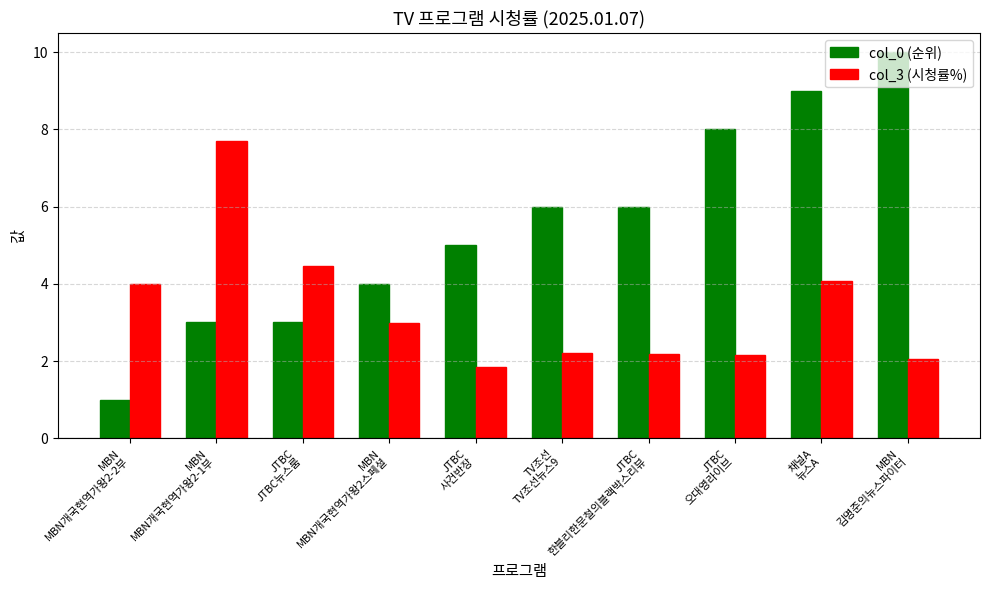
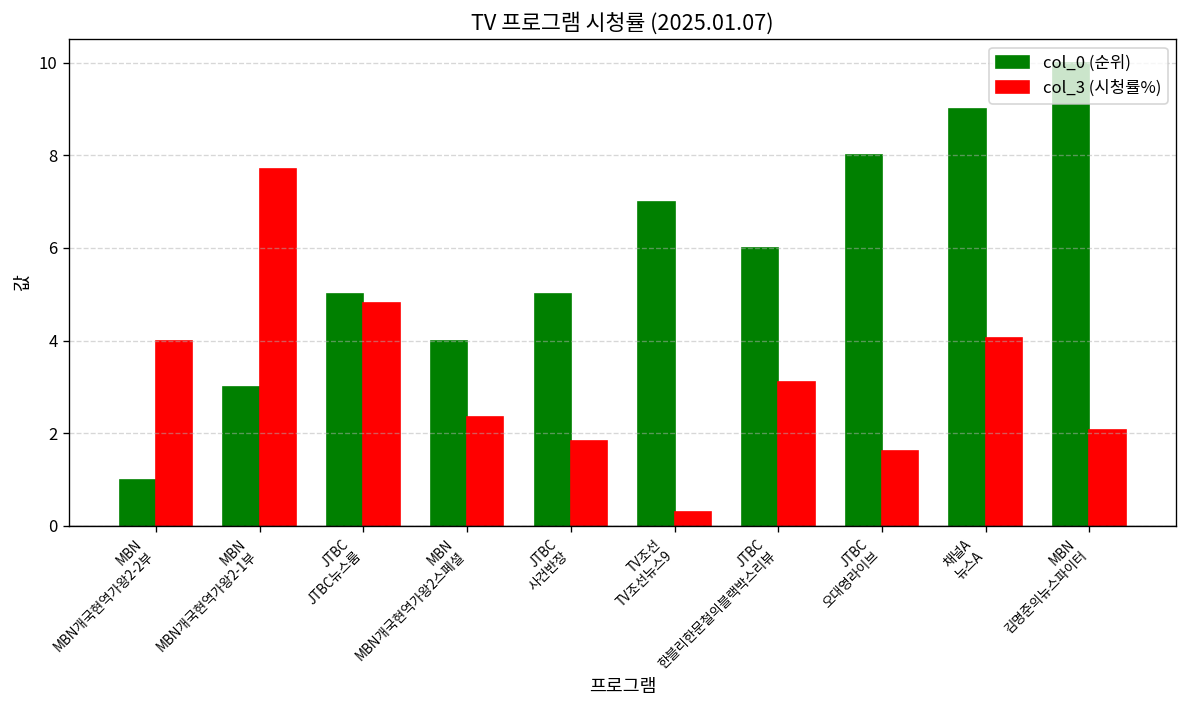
  {
    "col_0 (순위)": {
      "MBN MBN개국현역가왕2-2부": 1,
      "MBN MBN개국현역가왕2-1부": 3,
-     "JTBC JTBC뉴스룸": 3,
+     "JTBC JTBC뉴스룸": 5,
      "MBN MBN개국현역가왕2스페셜": 4,
      "JTBC 사건반장": 5,
-     "TV조선 TV조선뉴스9": 6,
+     "TV조선 TV조선뉴스9": 7,
      "JTBC 한블리한문철의블랙박스리뷰": 6,
      "JTBC 오대영라이브": 8,
      "채널A 뉴스A": 9
    },
    "col_3 (시청률%)": {
      "MBN MBN개국현역가왕2-2부": 4.0,
      "MBN MBN개국현역가왕2-1부": 7.7,
-     "JTBC JTBC뉴스룸": 4.5,
-     "MBN MBN개국현역가왕2스페셜": 3.0,
+     "JTBC JTBC뉴스룸": 4.8,
+     "MBN MBN개국현역가왕2스페셜": 2.3,
      "JTBC 사건반장": 1.8,
-     "TV조선 TV조선뉴스9": 2.2,
-     "JTBC 한블리한문철의블랙박스리뷰": 2.2,
-     "JTBC 오대영라이브": 2.2,
+     "TV조선 TV조선뉴스9": 0.3,
+     "JTBC 한블리한문철의블랙박스리뷰": 3.1,
+     "JTBC 오대영라이브": 1.6,
      "채널A 뉴스A": 4.1,
      "MBN 김명준의뉴스파이터": 2.1
    }
  }
